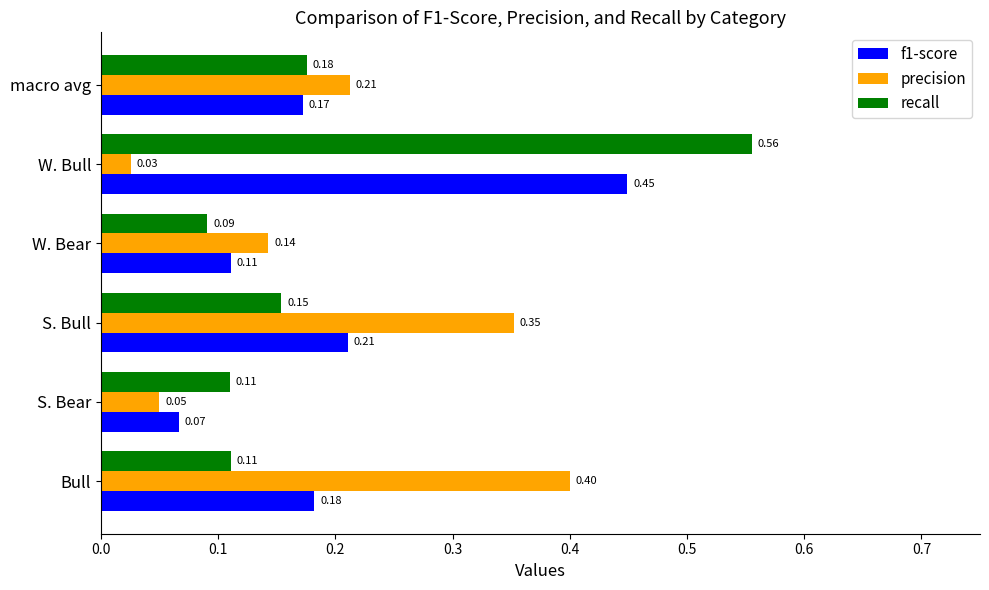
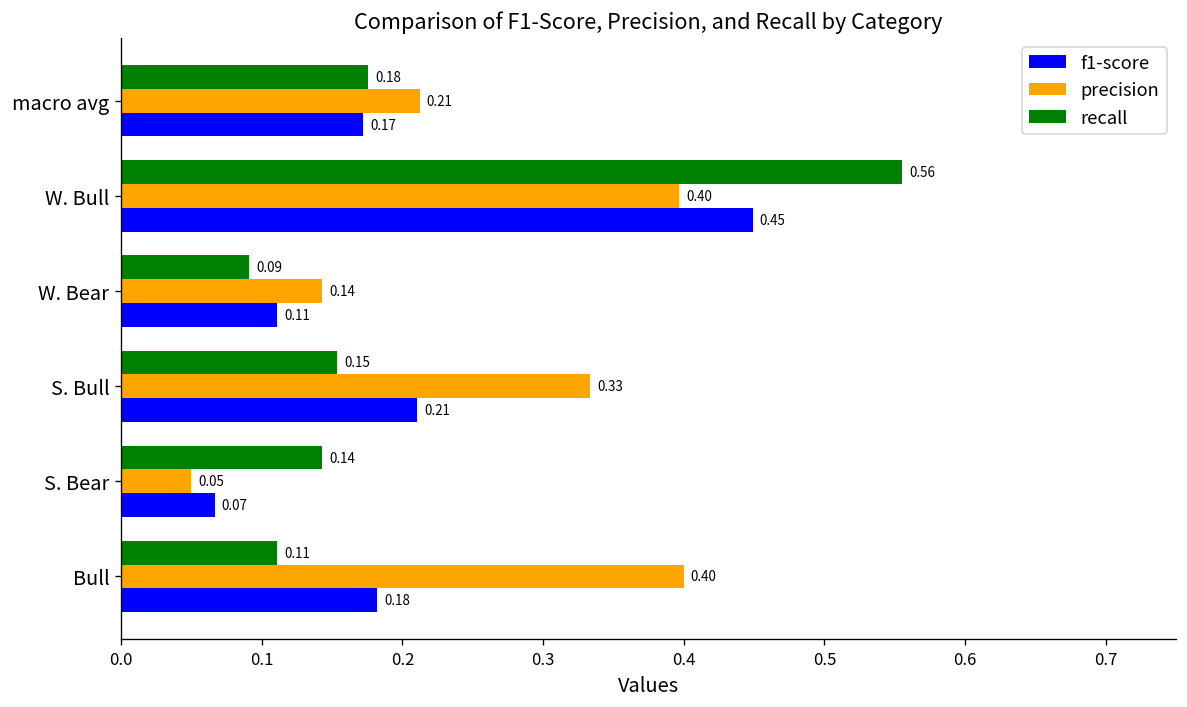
  {
    "f1-score": {
      "macro avg": 0.17,
      "W. Bull": 0.45,
      "W. Bear": 0.11,
      "S. Bull": 0.21,
      "S. Bear": 0.07,
      "Bull": 0.18
    },
    "precision": {
      "macro avg": 0.21,
-     "W. Bull": 0.03,
+     "W. Bull": 0.40,
      "W. Bear": 0.14,
-     "S. Bull": 0.35,
+     "S. Bull": 0.33,
      "S. Bear": 0.05,
      "Bull": 0.40
    },
    "recall": {
      "macro avg": 0.18,
      "W. Bull": 0.56,
      "W. Bear": 0.09,
      "S. Bull": 0.15,
-     "S. Bear": 0.11,
+     "S. Bear": 0.14,
      "Bull": 0.11
    }
  }
